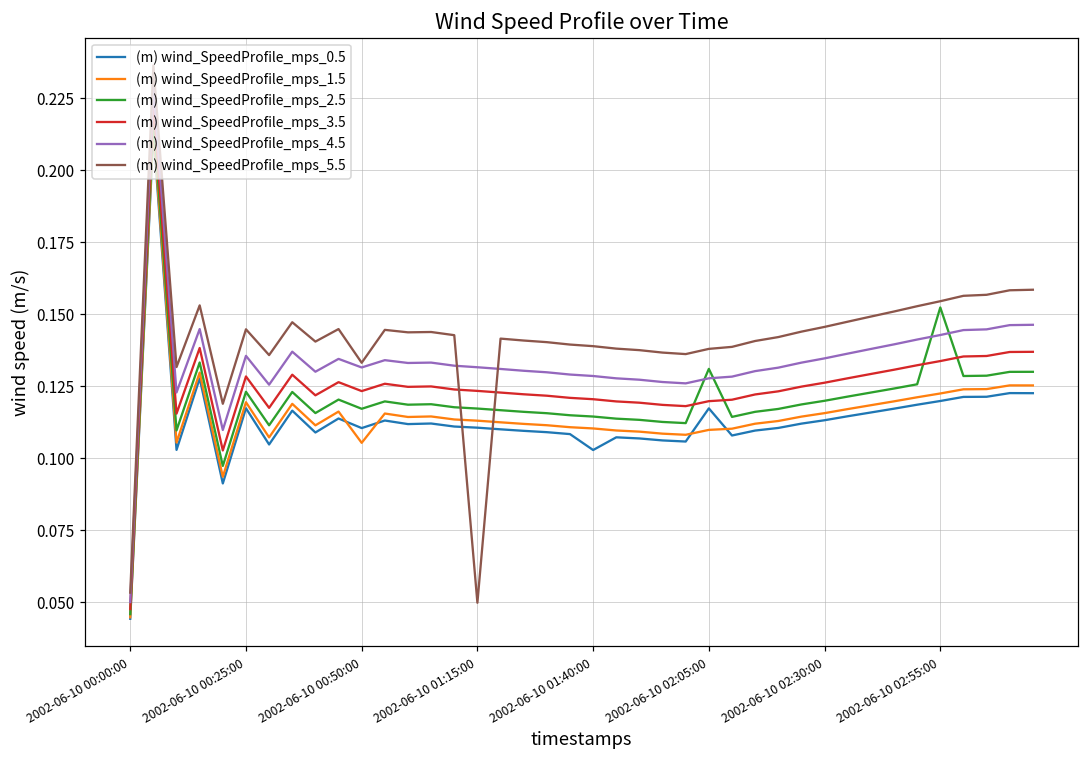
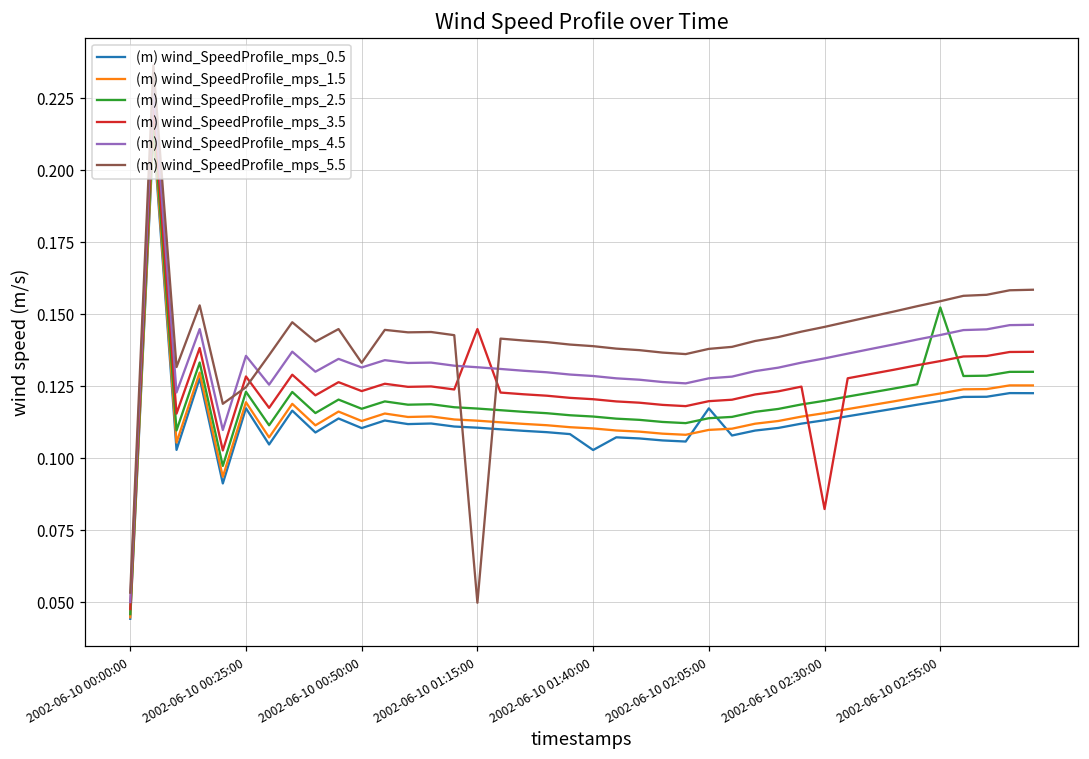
  {
    "(m) wind_SpeedProfile_mps_0.5": {
      "2002-06-10 00:25:00": 0.117,
      "2002-06-10 00:50:00": 0.110,
      "2002-06-10 01:15:00": 0.111,
      "2002-06-10 01:40:00": 0.103,
      "2002-06-10 02:05:00": 0.117,
      "2002-06-10 02:30:00": 0.113,
      "2002-06-10 02:55:00": 0.120
    },
    "(m) wind_SpeedProfile_mps_1.5": {
      "2002-06-10 00:25:00": 0.119,
-     "2002-06-10 00:50:00": 0.105,
+     "2002-06-10 00:50:00": 0.113,
      "2002-06-10 01:15:00": 0.113,
      "2002-06-10 01:40:00": 0.110,
      "2002-06-10 02:05:00": 0.110,
      "2002-06-10 02:30:00": 0.116,
      "2002-06-10 02:55:00": 0.122
    },
    "(m) wind_SpeedProfile_mps_2.5": {
      "2002-06-10 00:00:00": 0.046,
      "2002-06-10 00:25:00": 0.123,
      "2002-06-10 00:50:00": 0.117,
      "2002-06-10 01:15:00": 0.117,
      "2002-06-10 01:40:00": 0.114,
-     "2002-06-10 02:05:00": 0.131,
+     "2002-06-10 02:05:00": 0.114,
      "2002-06-10 02:30:00": 0.120,
      "2002-06-10 02:55:00": 0.152
    },
    "(m) wind_SpeedProfile_mps_3.5": {
      "2002-06-10 00:00:00": 0.048,
      "2002-06-10 00:25:00": 0.128,
      "2002-06-10 00:50:00": 0.123,
-     "2002-06-10 01:15:00": 0.123,
+     "2002-06-10 01:15:00": 0.145,
      "2002-06-10 01:40:00": 0.120,
      "2002-06-10 02:05:00": 0.120,
-     "2002-06-10 02:30:00": 0.126,
+     "2002-06-10 02:30:00": 0.082,
      "2002-06-10 02:55:00": 0.134
    },
    "(m) wind_SpeedProfile_mps_4.5": {
      "2002-06-10 00:00:00": 0.050,
      "2002-06-10 00:25:00": 0.135,
      "2002-06-10 00:50:00": 0.131,
      "2002-06-10 01:15:00": 0.132,
      "2002-06-10 01:40:00": 0.128,
      "2002-06-10 02:05:00": 0.128,
      "2002-06-10 02:30:00": 0.135,
      "2002-06-10 02:55:00": 0.143
    },
    "(m) wind_SpeedProfile_mps_5.5": {
      "2002-06-10 00:00:00": 0.053,
-     "2002-06-10 00:25:00": 0.145,
+     "2002-06-10 00:25:00": 0.125,
      "2002-06-10 00:50:00": 0.133,
      "2002-06-10 01:15:00": 0.050,
      "2002-06-10 01:40:00": 0.139,
      "2002-06-10 02:05:00": 0.138,
      "2002-06-10 02:30:00": 0.146,
      "2002-06-10 02:55:00": 0.154
    }
  }
